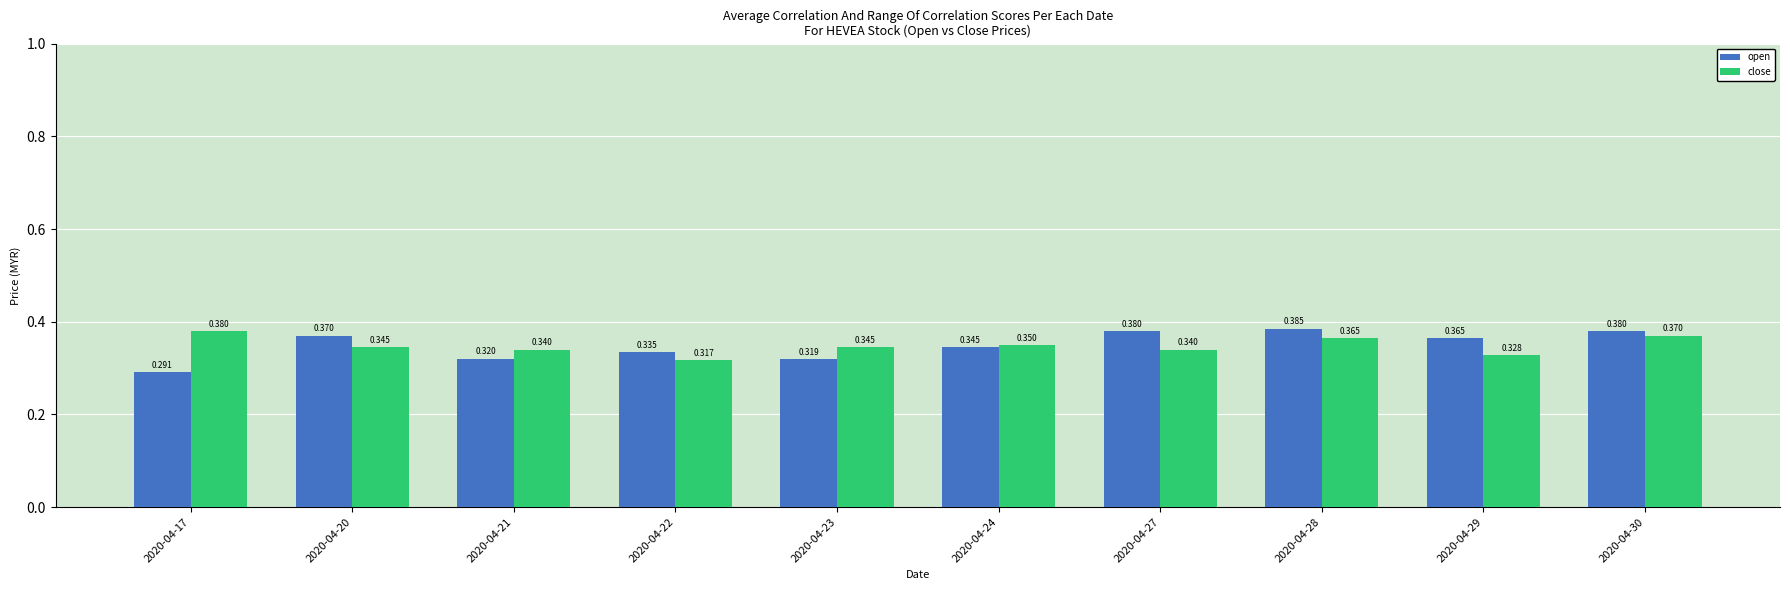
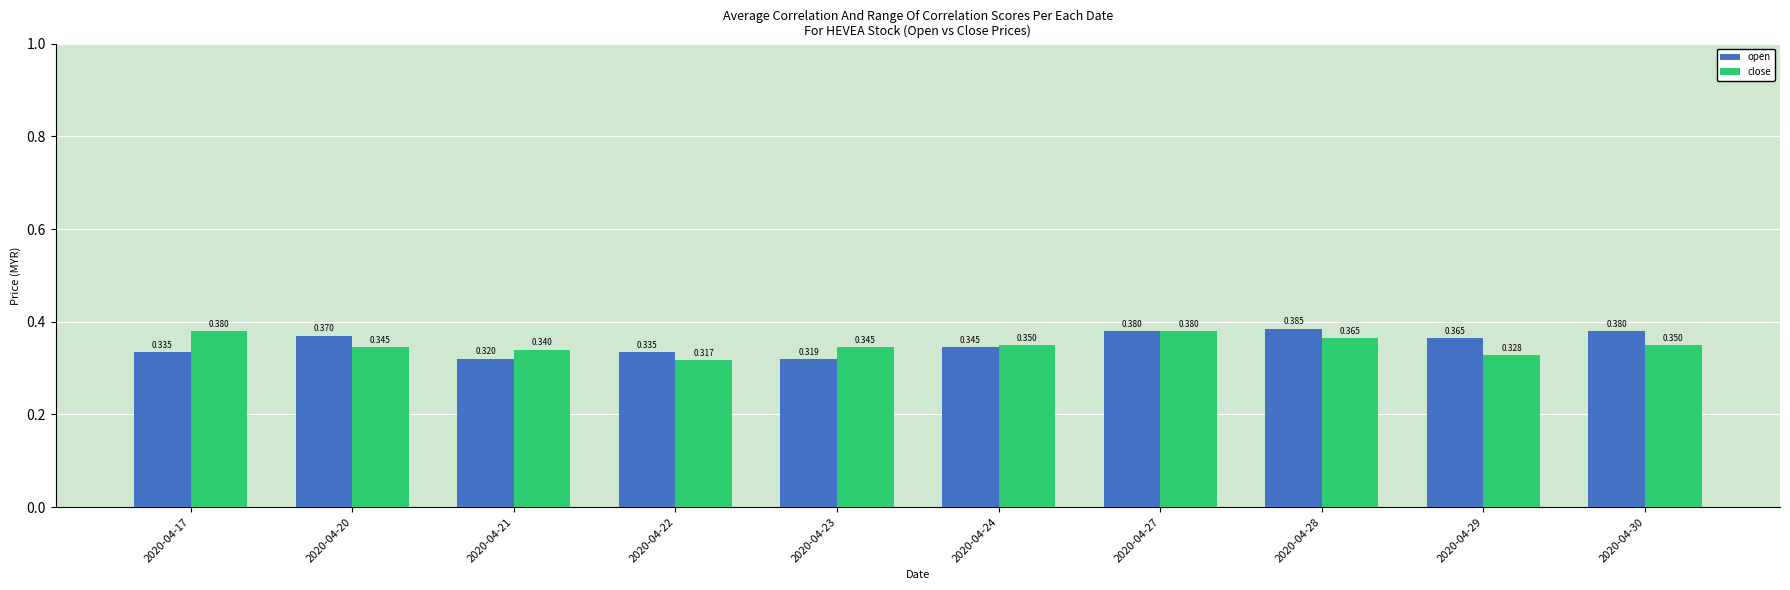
  {
    "open": {
-     "2020-04-17": 0.291,
+     "2020-04-17": 0.335,
      "2020-04-20": 0.370,
      "2020-04-21": 0.320,
      "2020-04-22": 0.335,
      "2020-04-23": 0.319,
      "2020-04-24": 0.345,
      "2020-04-27": 0.380,
      "2020-04-28": 0.385,
      "2020-04-29": 0.365,
      "2020-04-30": 0.380
    },
    "close": {
      "2020-04-17": 0.380,
      "2020-04-20": 0.345,
      "2020-04-21": 0.340,
      "2020-04-22": 0.317,
      "2020-04-23": 0.345,
      "2020-04-24": 0.350,
-     "2020-04-27": 0.340,
+     "2020-04-27": 0.380,
      "2020-04-28": 0.365,
      "2020-04-29": 0.328,
-     "2020-04-30": 0.370
+     "2020-04-30": 0.350
    }
  }
